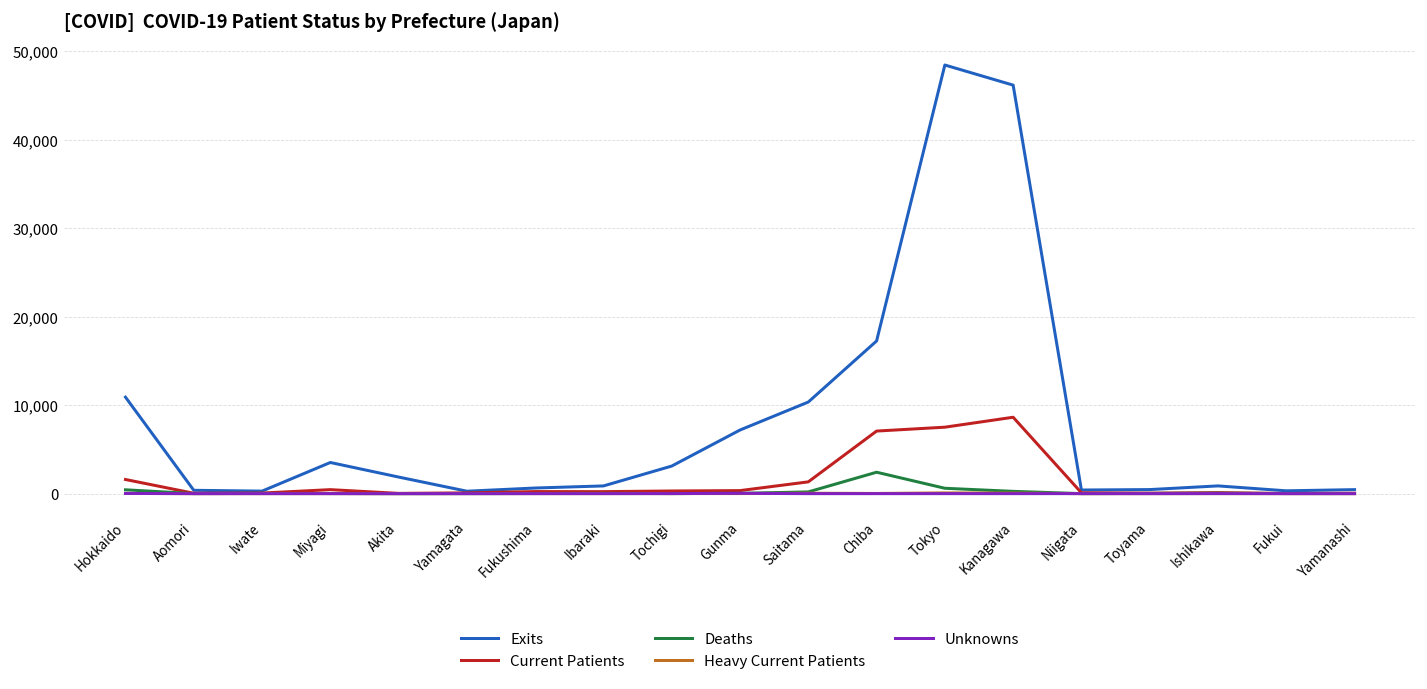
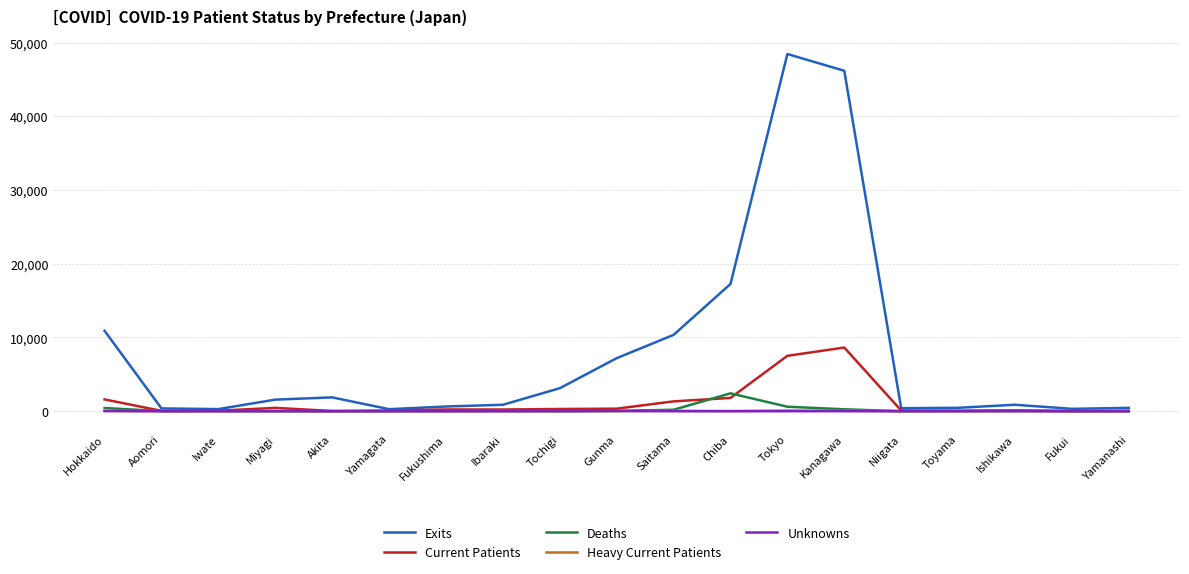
  {
    "Exits": {
      "Hokkaido": "11,000",
-     "Miyagi": "4,000",
+     "Miyagi": "2,000",
      "Akita": "2,000",
      "Fukushima": "1,000",
      "Ibaraki": "1,000",
      "Tochigi": "3,000",
      "Gunma": "7,000",
      "Saitama": "10,000",
      "Chiba": "17,000",
      "Tokyo": "48,000",
      "Kanagawa": "46,000",
      "Toyama": "0",
      "Ishikawa": "1,000",
      "Yamanashi": "0"
    },
    "Current Patients": {
      "Hokkaido": "2,000",
      "Miyagi": "0",
      "Saitama": "1,000",
-     "Chiba": "7,000",
+     "Chiba": "2,000",
      "Tokyo": "8,000",
      "Kanagawa": "9,000"
    },
    "Deaths": {
      "Hokkaido": "0",
      "Chiba": "2,000",
      "Tokyo": "1,000"
    }
  }
